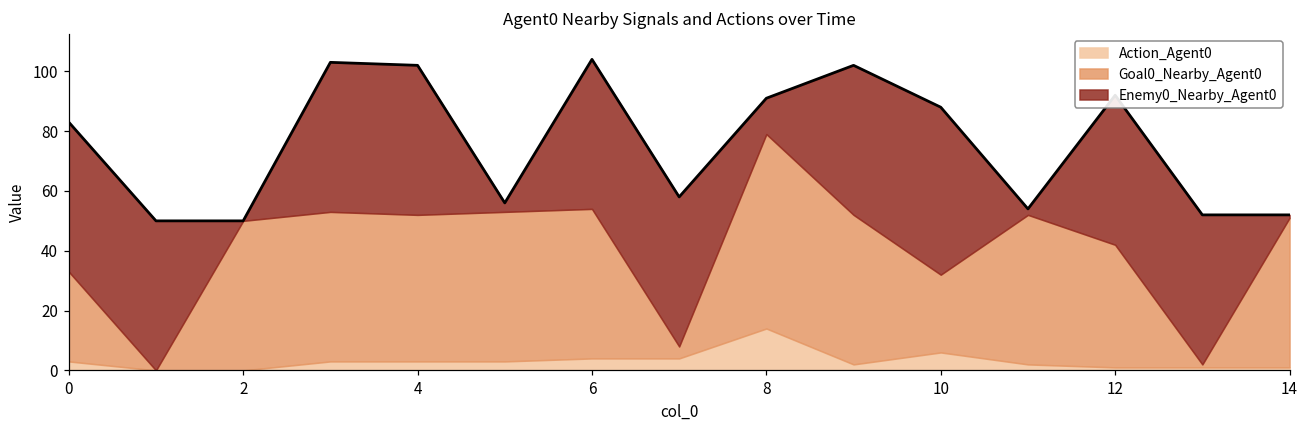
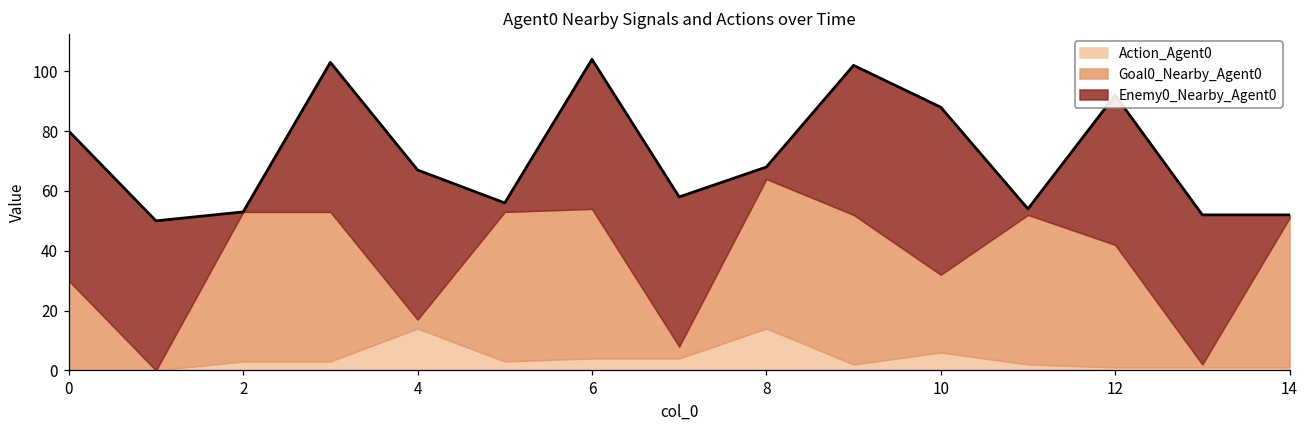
  {
    "Action_Agent0": {
-     "0": 3,
-     "2": 0,
-     "4": 3,
+     "0": 0,
+     "2": 3,
+     "4": 14,
      "6": 4,
      "8": 14,
      "10": 6,
      "12": 1,
      "14": 1
    },
    "Goal0_Nearby_Agent0": {
      "0": 30,
-     "4": 49,
+     "4": 3,
      "6": 50,
-     "8": 65,
+     "8": 50,
      "10": 26,
      "12": 41,
      "14": 50
    },
    "Enemy0_Nearby_Agent0": {
      "0": 50,
      "4": 50,
      "6": 50,
-     "8": 12,
+     "8": 4,
      "10": 56,
      "14": 1
    }
  }
